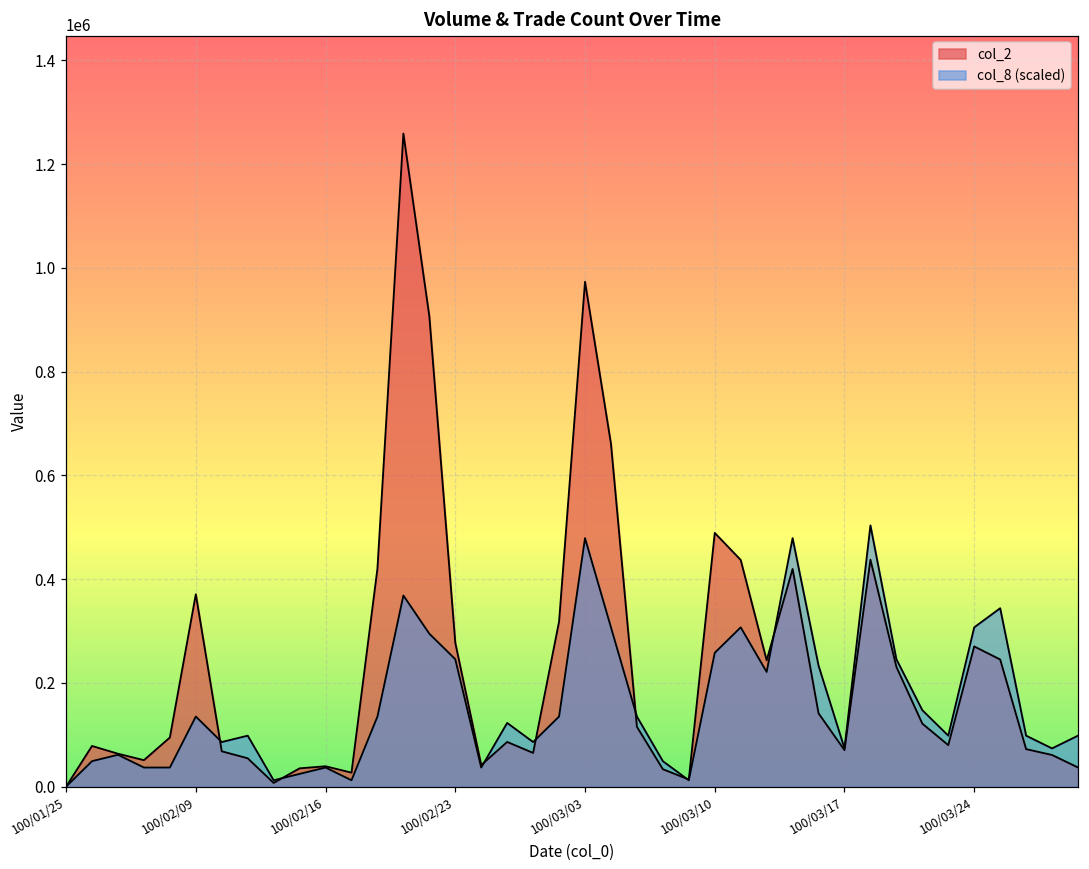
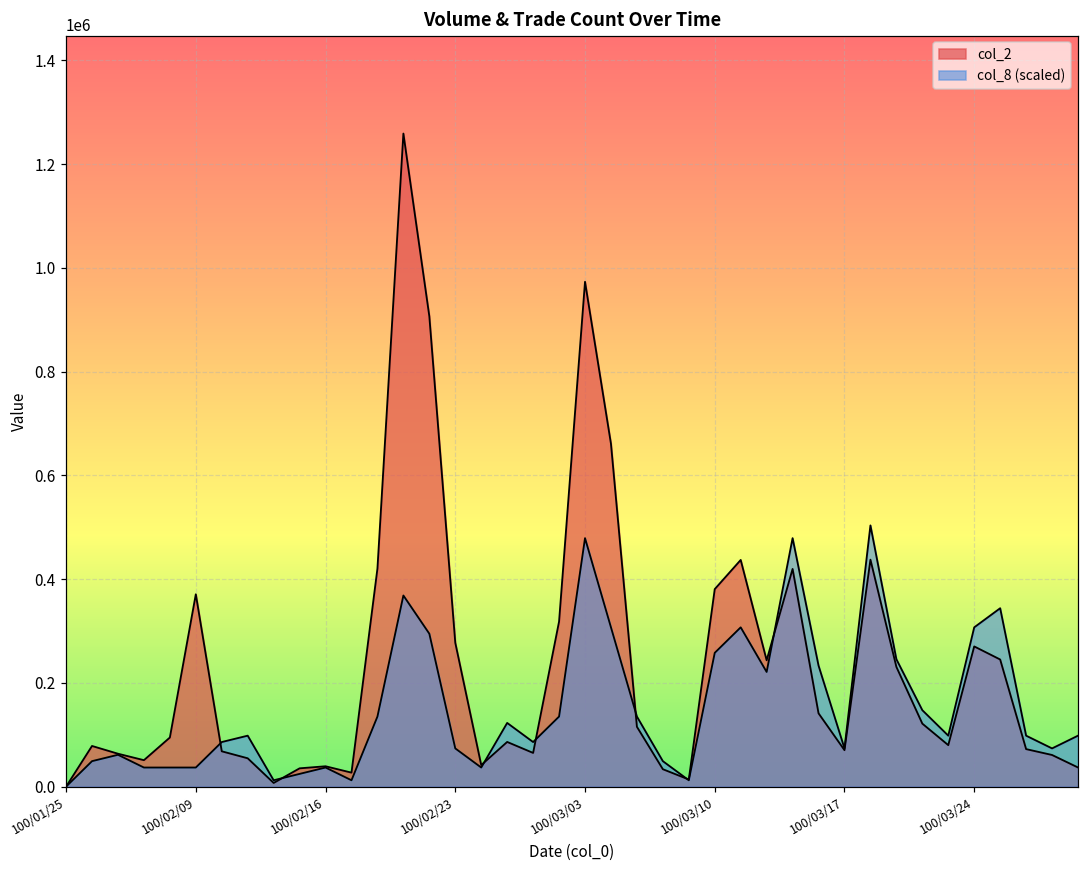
  {
    "col_2": {
      "100/02/09": 370000,
      "100/02/23": 280000,
      "100/03/03": 970000,
-     "100/03/10": 490000,
+     "100/03/10": 380000,
      "100/03/24": 270000
    },
    "col_8 (scaled)": {
-     "100/02/09": 140000,
-     "100/02/23": 250000,
+     "100/02/09": 40000,
+     "100/02/23": 70000,
      "100/03/03": 480000,
      "100/03/10": 260000,
      "100/03/24": 310000
    }
  }
